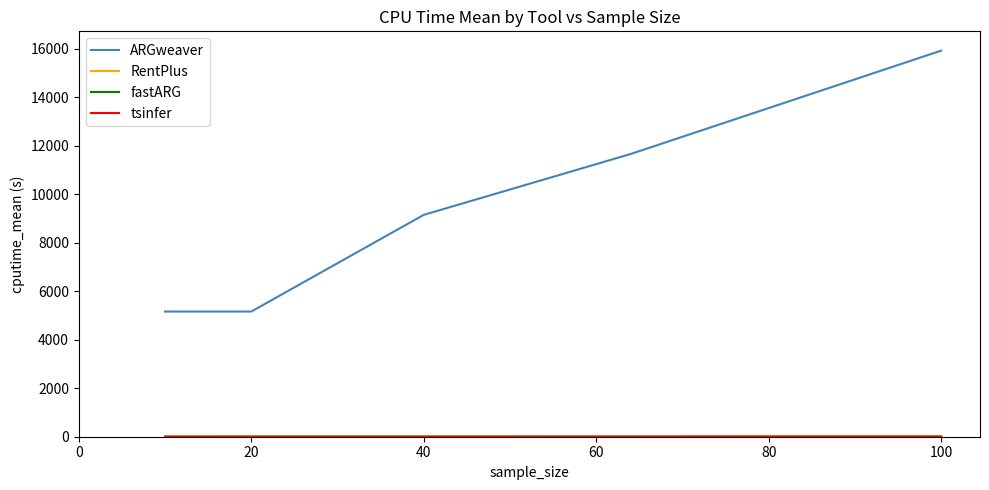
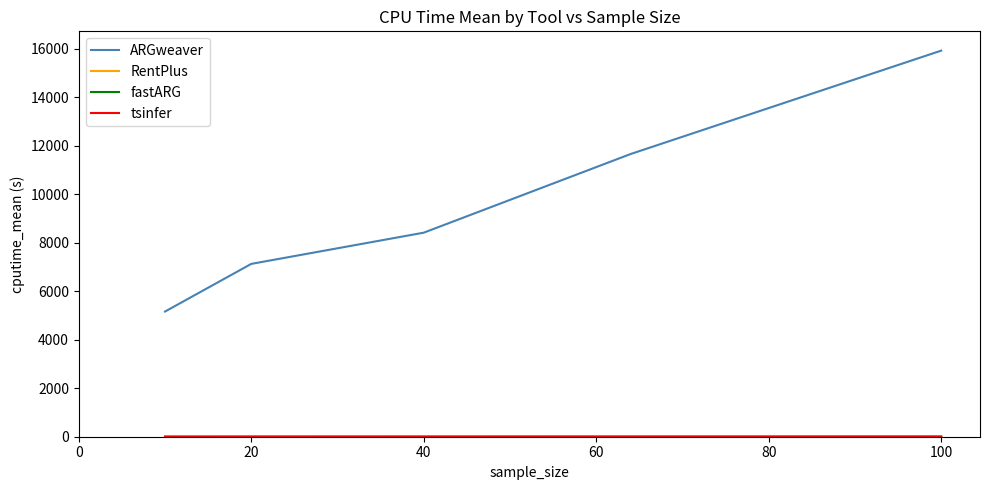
  {
    "ARGweaver": {
-     "20": 5200,
-     "40": 9100,
+     "20": 7100,
+     "40": 8400,
      "100": 15900
    }
  }
